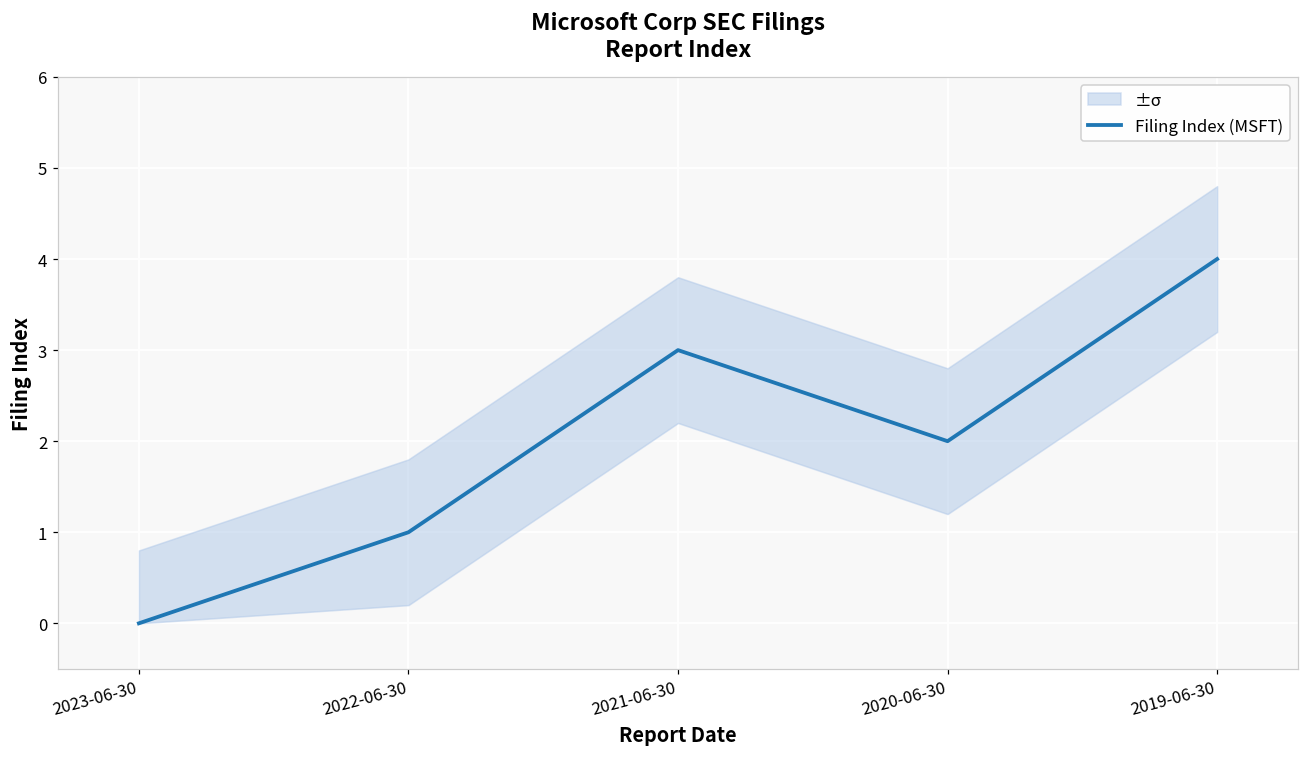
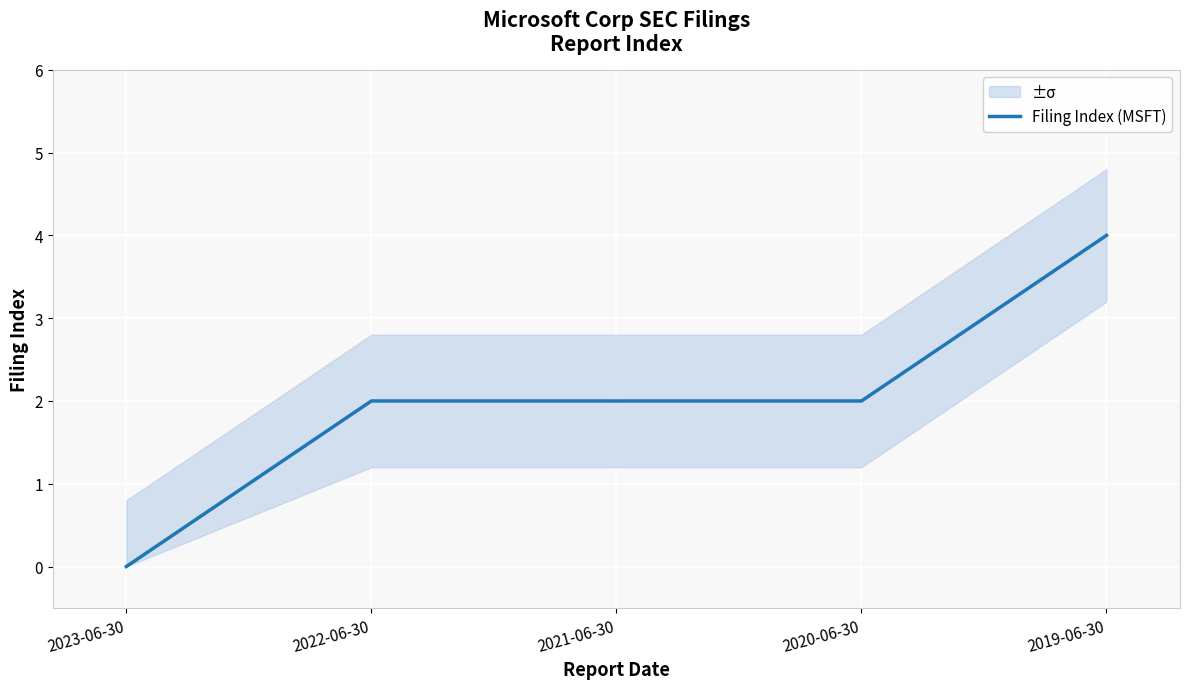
  {
    "Filing Index (MSFT)": {
      "2023-06-30": 0,
-     "2022-06-30": 1,
-     "2021-06-30": 3,
+     "2022-06-30": 2,
+     "2021-06-30": 2,
      "2020-06-30": 2,
      "2019-06-30": 4
    },
    "±σ": {
      "2023-06-30": 0.8
    }
  }
